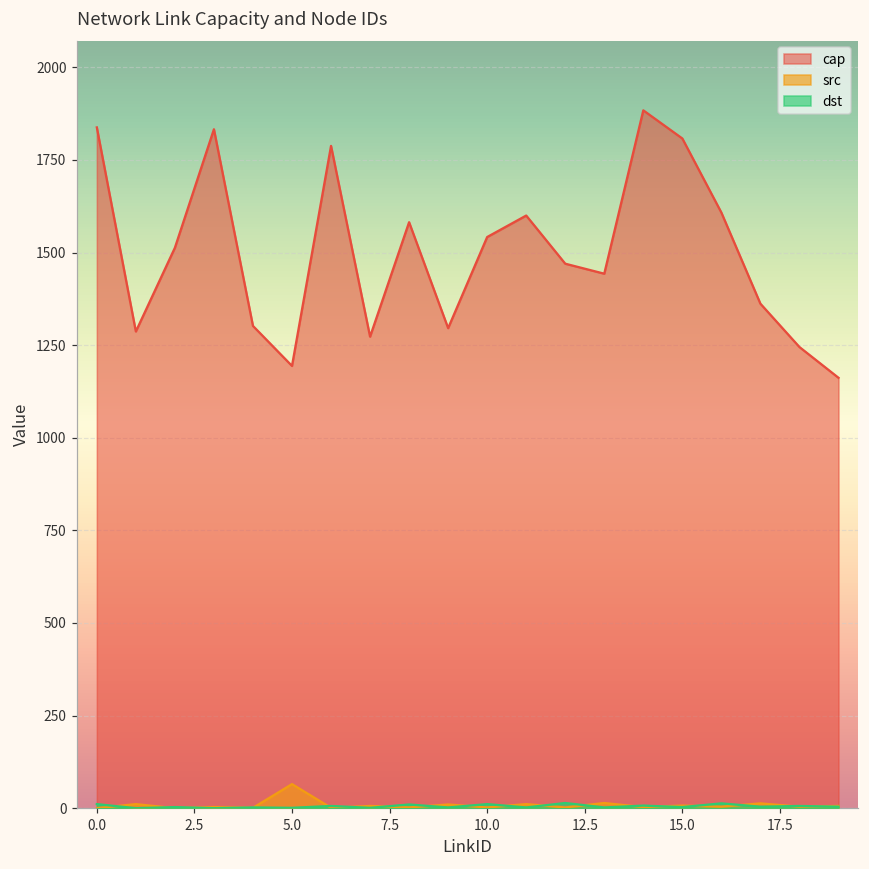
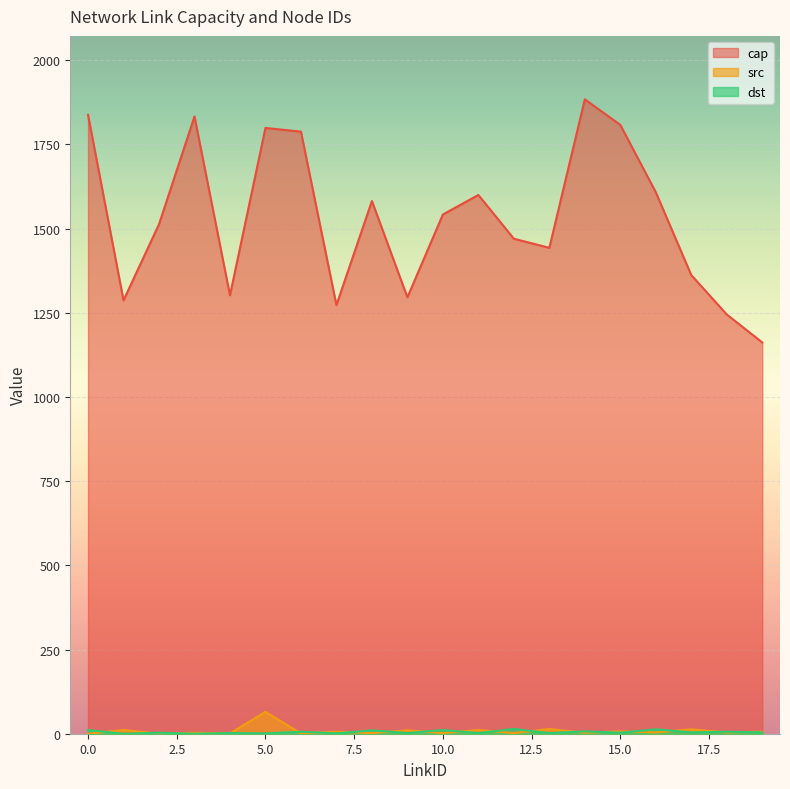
  {
    "cap": {
      "0.0": 1840,
-     "5.0": 1190,
+     "5.0": 1800,
      "10.0": 1540,
      "15.0": 1810
    },
    "src": {
      "0.0": 0,
      "5.0": 70,
      "10.0": 0
    },
    "dst": {
      "0.0": 10,
      "5.0": 0,
      "10.0": 10
    }
  }
